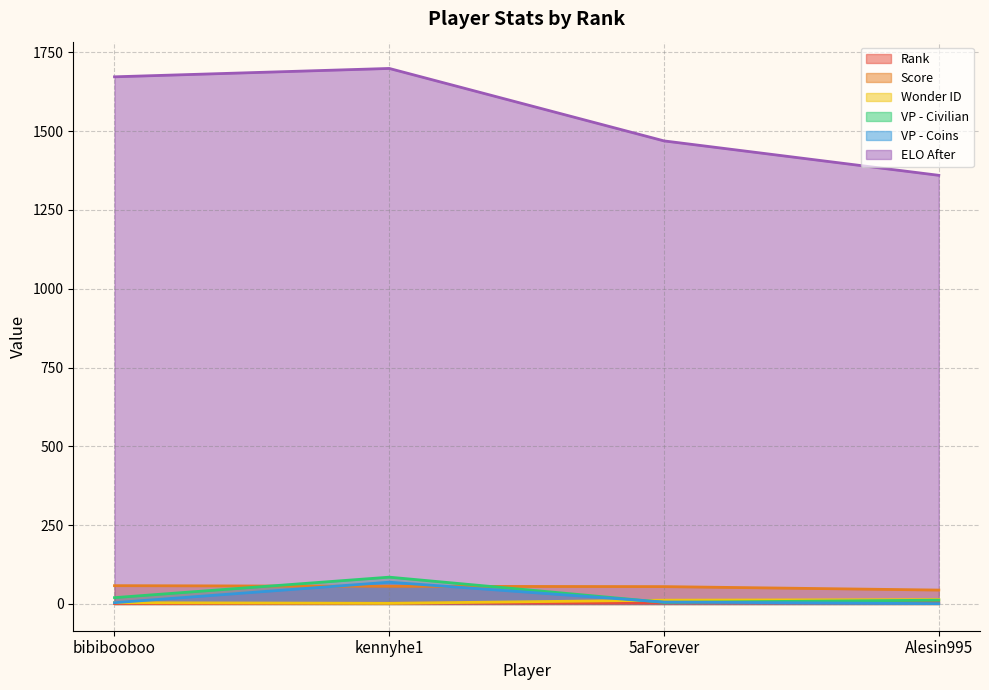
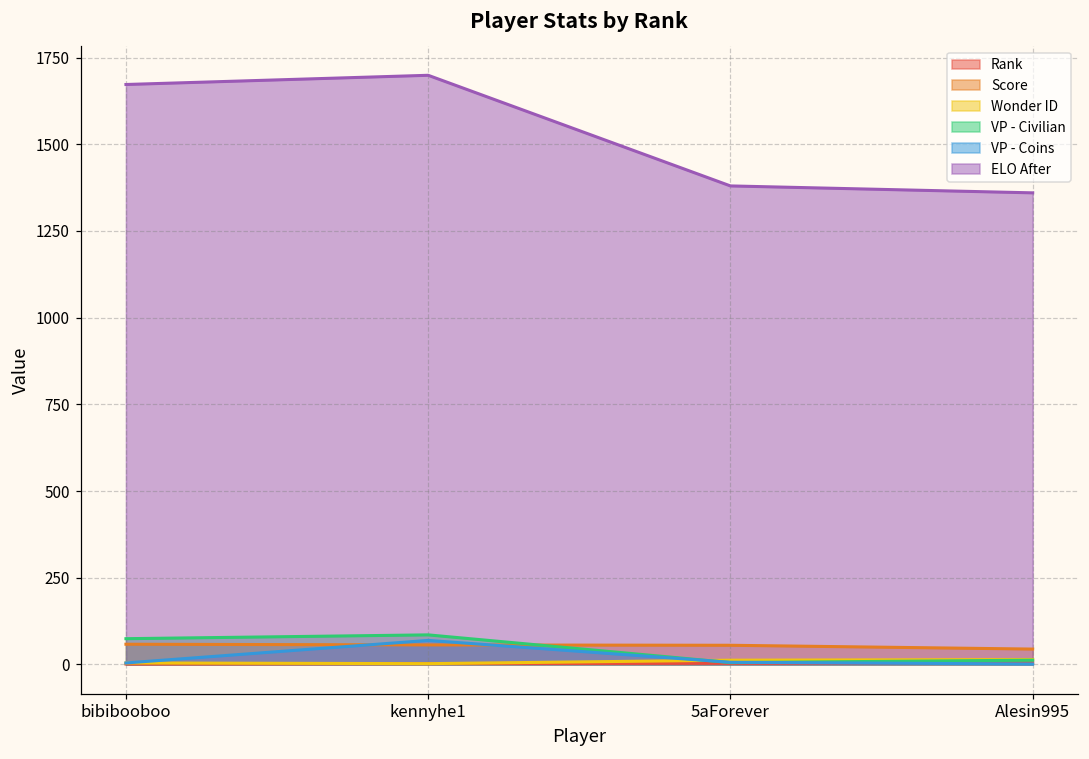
  {
    "VP - Civilian": {
-     "bibibooboo": 20,
+     "bibibooboo": 70,
      "kennyhe1": 90
    },
    "VP - Coins": {
      "kennyhe1": 70
    },
    "ELO After": {
      "bibibooboo": 1670,
      "kennyhe1": 1700,
-     "5aForever": 1470,
+     "5aForever": 1380,
      "Alesin995": 1360
    }
  }
